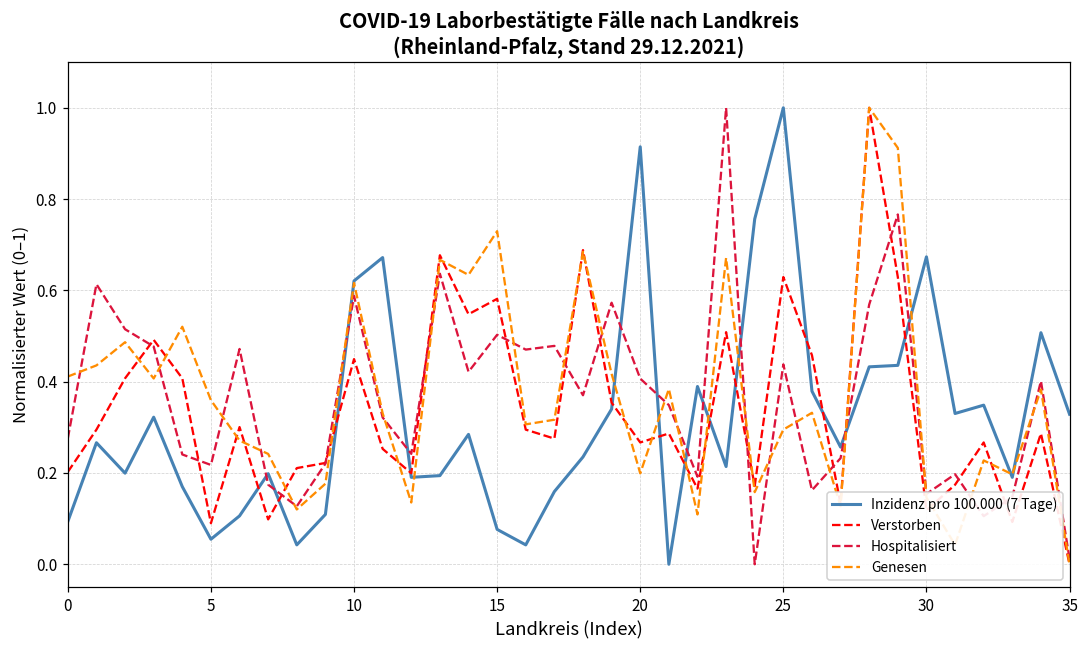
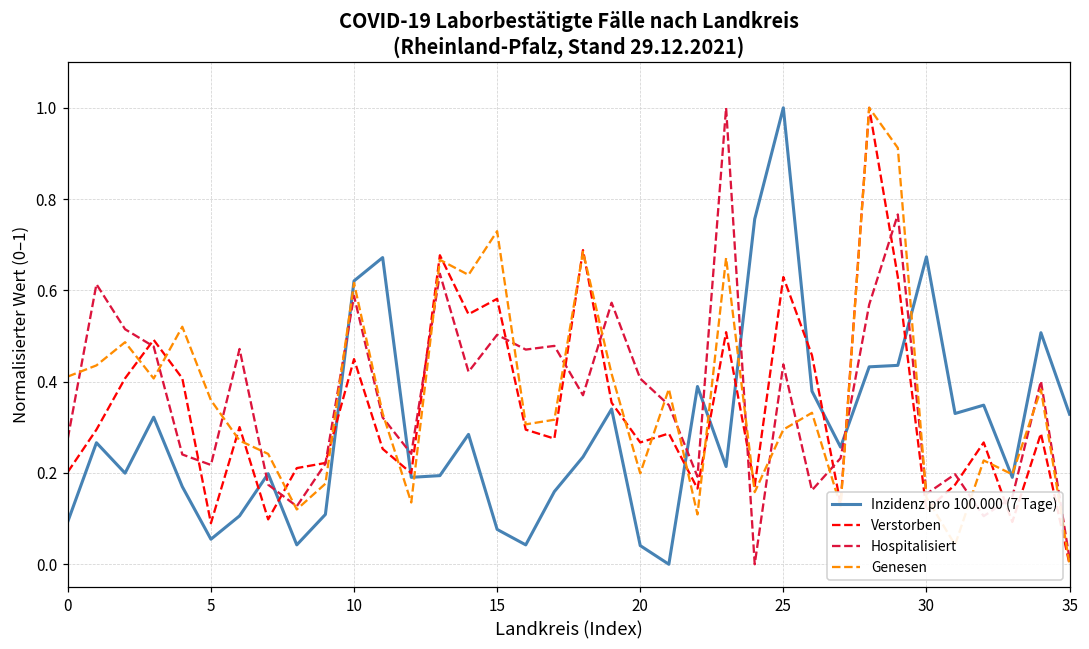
  {
    "Inzidenz pro 100.000 (7 Tage)": {
      "0": 0.09,
      "5": 0.05,
      "15": 0.08,
-     "20": 0.91,
+     "20": 0.04,
      "25": 1.00,
      "30": 0.67,
      "35": 0.33
    },
    "Verstorben": {
      "0": 0.20,
      "5": 0.09,
      "10": 0.45,
      "15": 0.58,
      "20": 0.27,
      "25": 0.63
    },
    "Hospitalisiert": {
      "0": 0.28,
      "5": 0.22,
      "10": 0.59,
      "15": 0.50,
      "20": 0.41,
      "25": 0.44,
      "35": 0.01
    },
    "Genesen": {
      "0": 0.41,
      "5": 0.36,
      "15": 0.73,
      "20": 0.20,
      "25": 0.30
    }
  }
